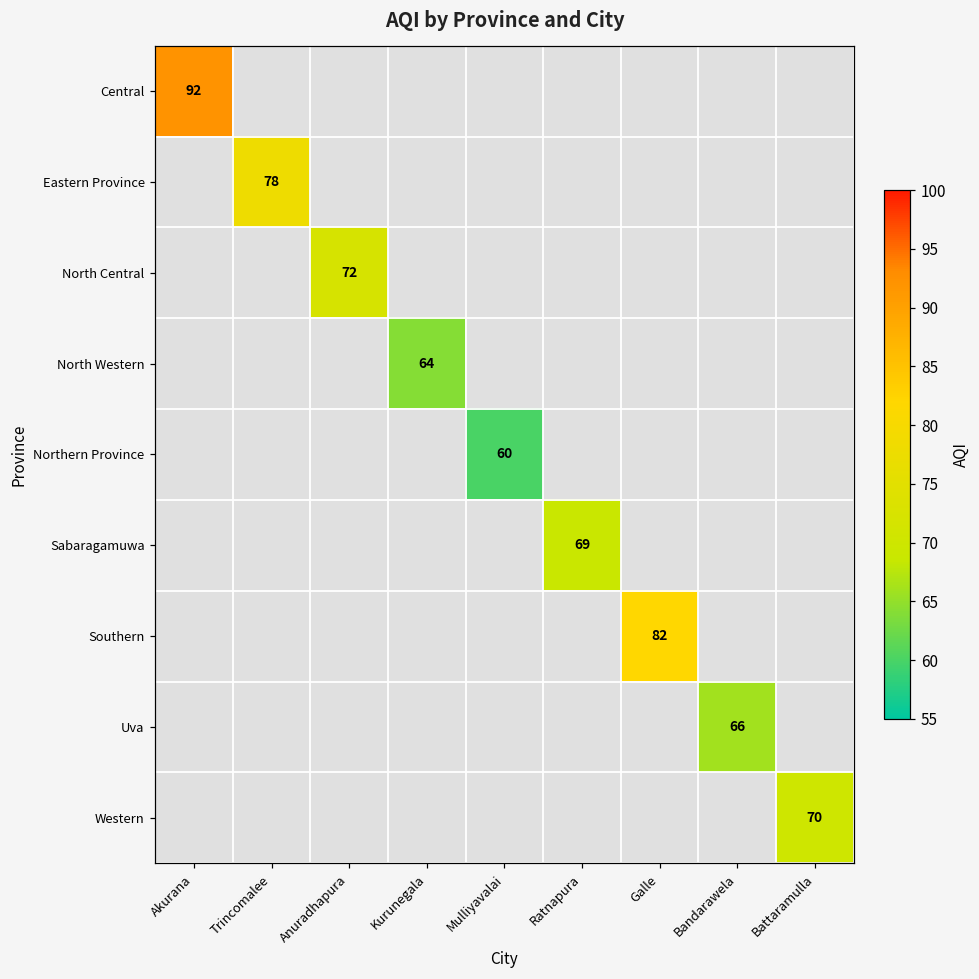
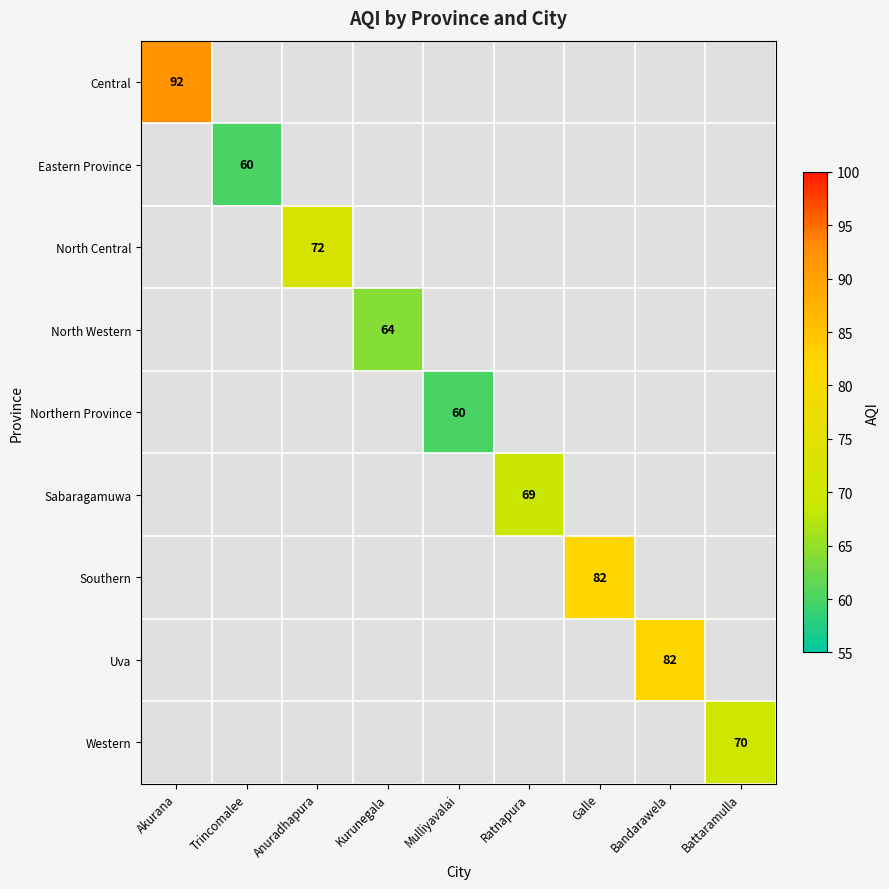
  {
    "Central": {
      "Akurana": 92
    },
    "Eastern Province": {
-     "Trincomalee": 78
+     "Trincomalee": 60
    },
    "North Central": {
      "Anuradhapura": 72
    },
    "North Western": {
      "Kurunegala": 64
    },
    "Northern Province": {
      "Mulliyavalai": 60
    },
    "Sabaragamuwa": {
      "Ratnapura": 69
    },
    "Southern": {
      "Galle": 82
    },
    "Uva": {
-     "Bandarawela": 66
+     "Bandarawela": 82
    },
    "Western": {
      "Battaramulla": 70
    }
  }
